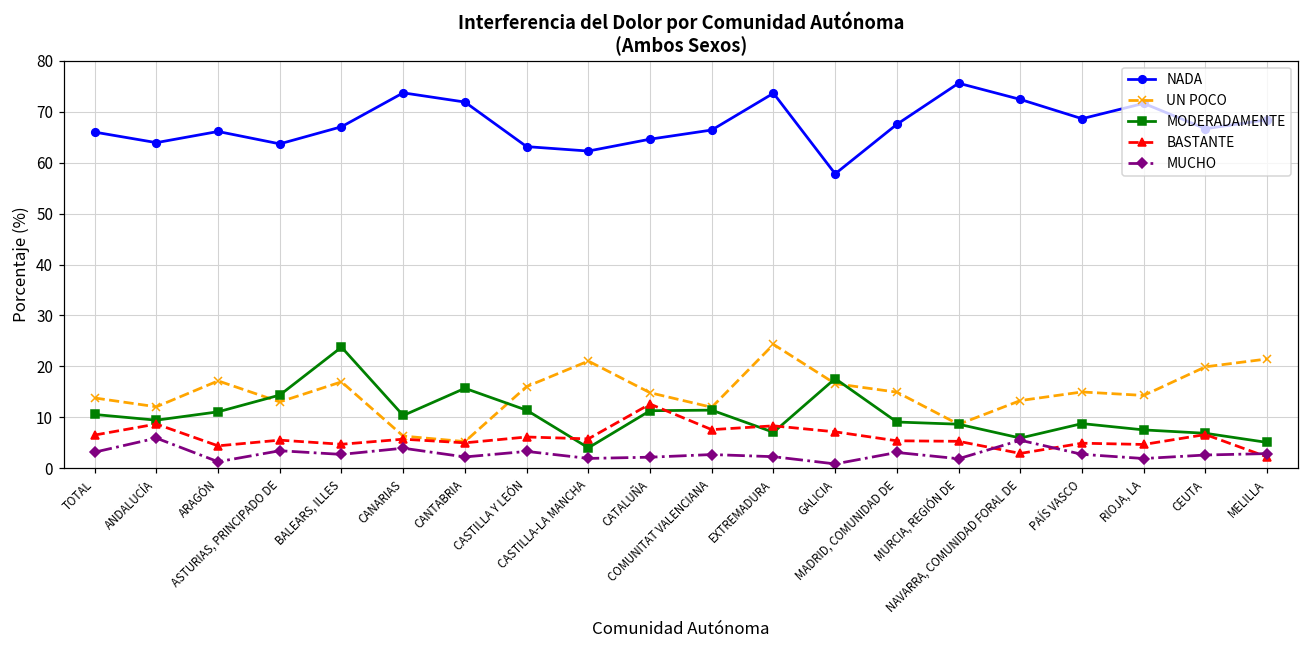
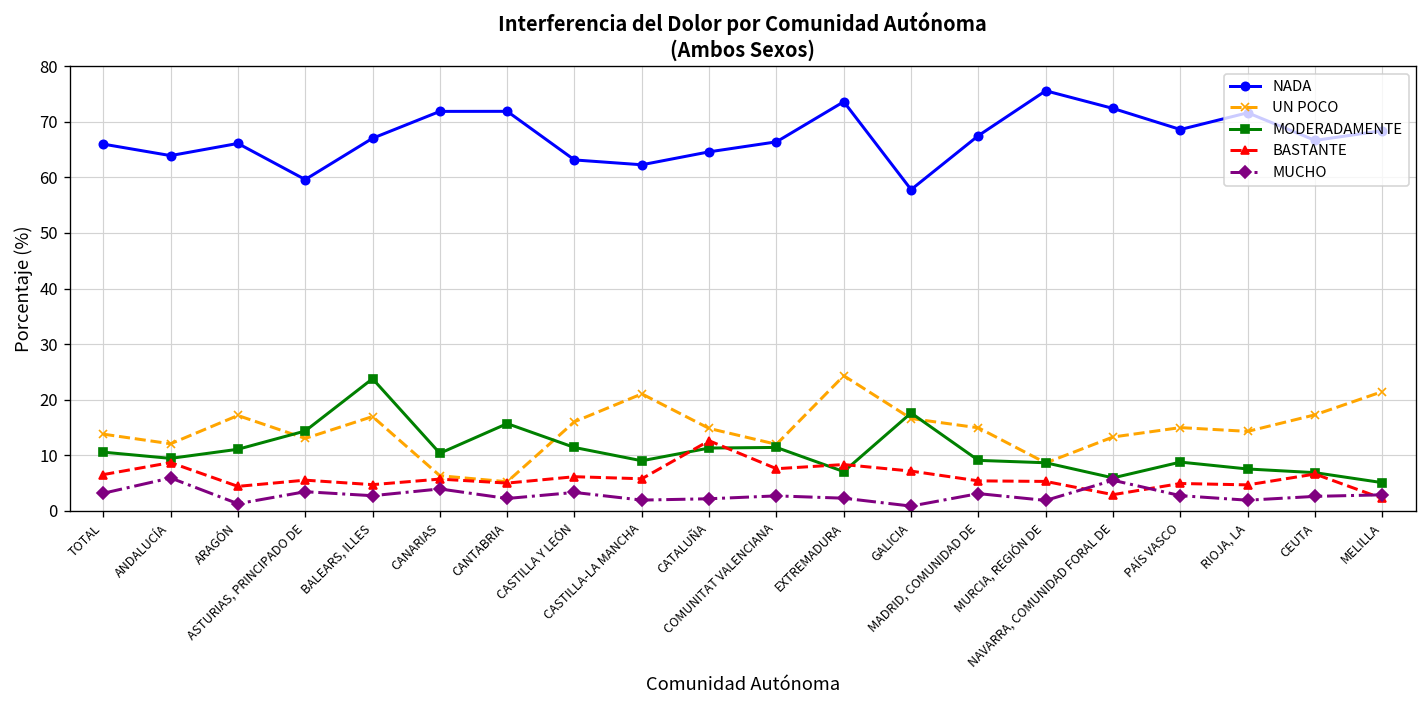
  {
    "NADA": {
      "TOTAL": 66,
      "ANDALUCÍA": 64,
      "ARAGÓN": 66,
-     "ASTURIAS, PRINCIPADO DE": 64,
+     "ASTURIAS, PRINCIPADO DE": 60,
      "BALEARS, ILLES": 67,
-     "CANARIAS": 74,
+     "CANARIAS": 72,
      "CANTABRIA": 72,
      "CASTILLA Y LEÓN": 63,
      "CASTILLA-LA MANCHA": 62,
      "CATALUÑA": 65,
      "COMUNITAT VALENCIANA": 66,
      "EXTREMADURA": 74,
      "GALICIA": 58,
      "MADRID, COMUNIDAD DE": 68,
      "MURCIA, REGIÓN DE": 76,
      "NAVARRA, COMUNIDAD FORAL DE": 72,
      "PAÍS VASCO": 69
    },
    "UN POCO": {
      "TOTAL": 14,
      "ANDALUCÍA": 12,
      "ARAGÓN": 17,
      "ASTURIAS, PRINCIPADO DE": 13,
      "BALEARS, ILLES": 17,
      "CANARIAS": 6,
      "CASTILLA Y LEÓN": 16,
      "CASTILLA-LA MANCHA": 21,
      "CATALUÑA": 15,
      "COMUNITAT VALENCIANA": 12,
      "EXTREMADURA": 24,
      "GALICIA": 17,
      "MADRID, COMUNIDAD DE": 15,
      "NAVARRA, COMUNIDAD FORAL DE": 13,
      "PAÍS VASCO": 15,
      "RIOJA, LA": 14,
-     "CEUTA": 20,
+     "CEUTA": 17,
      "MELILLA": 21
    },
    "MODERADAMENTE": {
      "TOTAL": 11,
      "ANDALUCÍA": 9,
      "ARAGÓN": 11,
      "ASTURIAS, PRINCIPADO DE": 14,
      "BALEARS, ILLES": 24,
      "CANARIAS": 10,
      "CANTABRIA": 16,
      "CASTILLA Y LEÓN": 11,
-     "CASTILLA-LA MANCHA": 4,
+     "CASTILLA-LA MANCHA": 9,
      "CATALUÑA": 11,
      "COMUNITAT VALENCIANA": 11,
      "EXTREMADURA": 7,
      "GALICIA": 18,
      "MADRID, COMUNIDAD DE": 9,
      "PAÍS VASCO": 9,
      "RIOJA, LA": 8,
      "MELILLA": 5
    },
    "BASTANTE": {
      "TOTAL": 7,
      "ANDALUCÍA": 9,
      "ARAGÓN": 4,
      "ASTURIAS, PRINCIPADO DE": 6,
      "BALEARS, ILLES": 5,
      "CANARIAS": 6,
      "CASTILLA Y LEÓN": 6,
      "CASTILLA-LA MANCHA": 6,
      "CATALUÑA": 13,
      "COMUNITAT VALENCIANA": 8,
      "EXTREMADURA": 8,
      "GALICIA": 7,
      "MADRID, COMUNIDAD DE": 5,
      "MURCIA, REGIÓN DE": 5,
      "NAVARRA, COMUNIDAD FORAL DE": 3,
      "PAÍS VASCO": 5,
      "RIOJA, LA": 5,
      "MELILLA": 2
    },
    "MUCHO": {
      "TOTAL": 3,
      "ANDALUCÍA": 6,
      "ARAGÓN": 1,
      "ASTURIAS, PRINCIPADO DE": 3,
      "BALEARS, ILLES": 3,
      "CANARIAS": 4,
      "CANTABRIA": 2,
      "CASTILLA Y LEÓN": 3,
      "CASTILLA-LA MANCHA": 2,
      "CATALUÑA": 2,
      "COMUNITAT VALENCIANA": 3,
      "EXTREMADURA": 2,
      "GALICIA": 1,
      "MADRID, COMUNIDAD DE": 3,
      "MURCIA, REGIÓN DE": 2,
      "PAÍS VASCO": 3,
      "RIOJA, LA": 2,
      "CEUTA": 3,
      "MELILLA": 3
    }
  }
